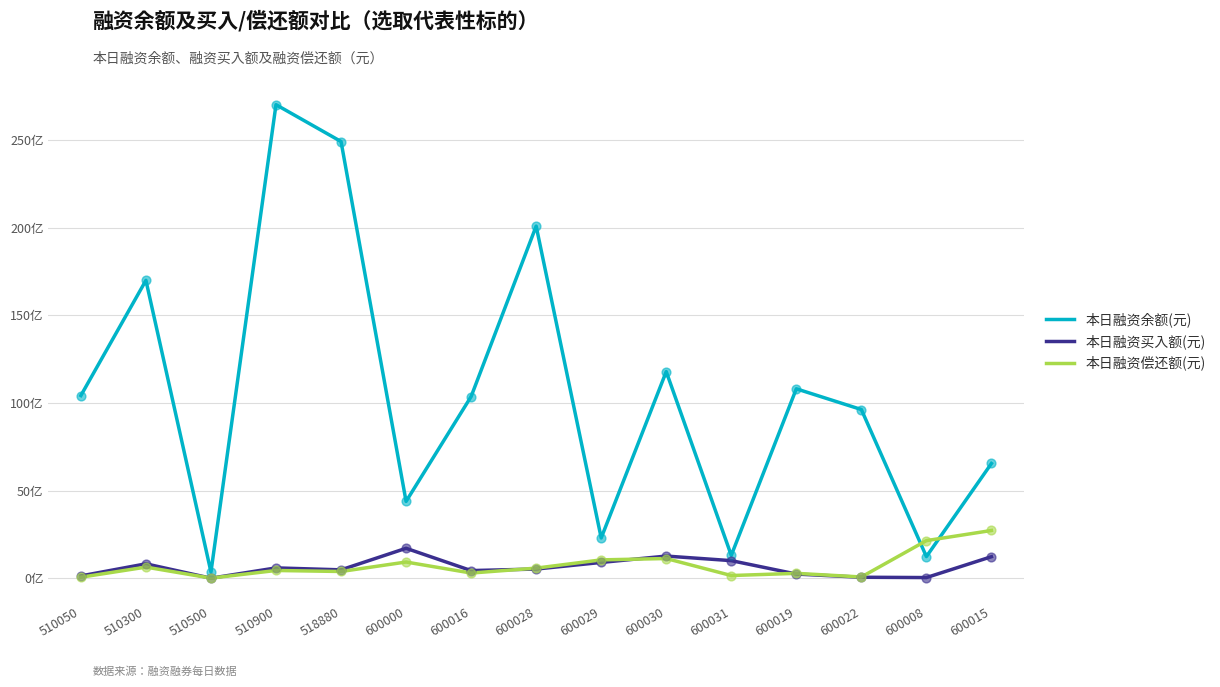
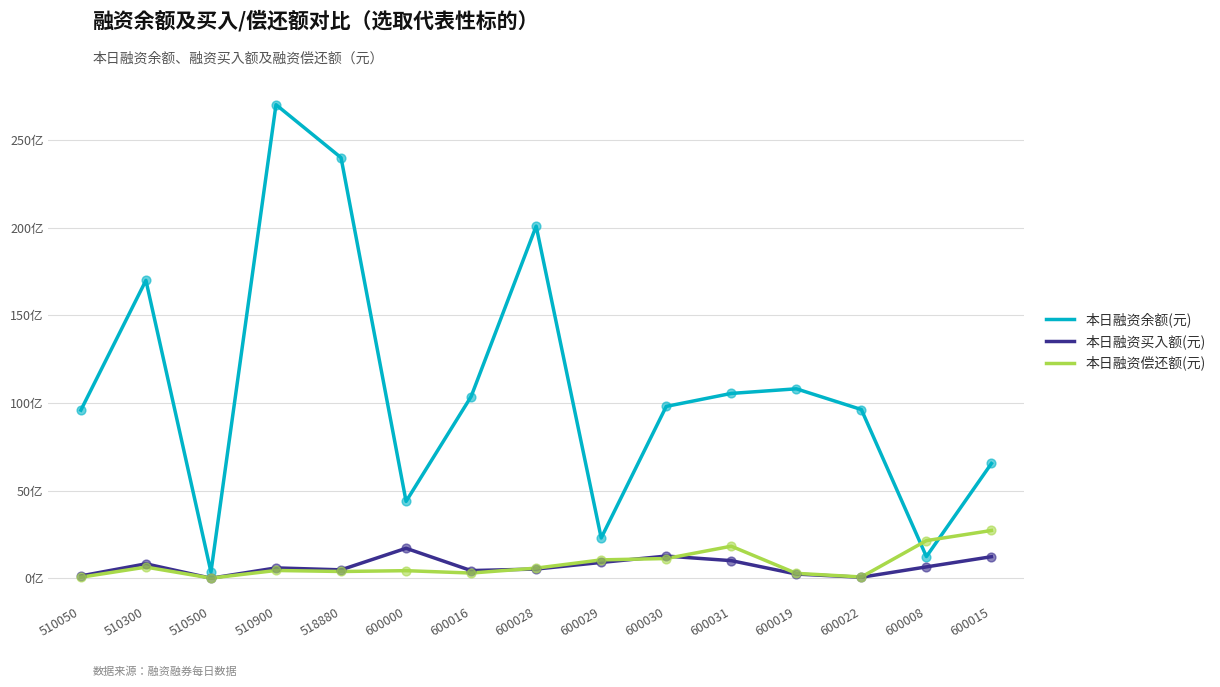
  {
    "本日融资余额(元)": {
-     "510050": "104亿",
+     "510050": "96亿",
      "510300": "170亿",
      "510500": "4亿",
      "510900": "270亿",
-     "518880": "249亿",
+     "518880": "240亿",
      "600000": "44亿",
      "600016": "104亿",
      "600028": "201亿",
      "600029": "23亿",
-     "600030": "118亿",
-     "600031": "13亿",
+     "600030": "98亿",
+     "600031": "105亿",
      "600019": "108亿",
      "600022": "96亿",
      "600008": "12亿",
      "600015": "66亿"
    },
    "本日融资买入额(元)": {
      "510300": "8亿",
      "510900": "6亿",
      "600000": "17亿",
      "600031": "10亿",
-     "600008": "0亿",
+     "600008": "7亿",
      "600015": "12亿"
    },
    "本日融资偿还额(元)": {
      "510300": "6亿",
      "510900": "5亿",
-     "600000": "9亿",
-     "600031": "2亿",
+     "600000": "4亿",
+     "600031": "18亿",
      "600008": "22亿",
      "600015": "27亿"
    }
  }
